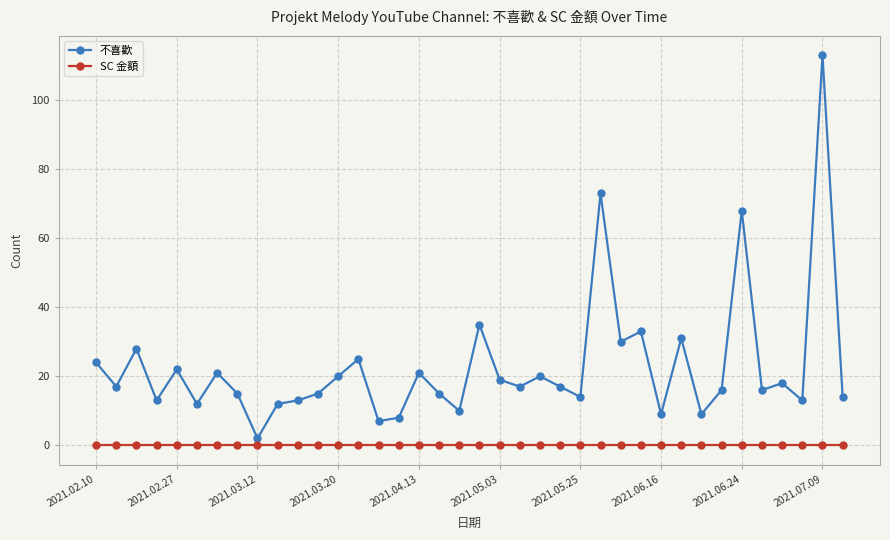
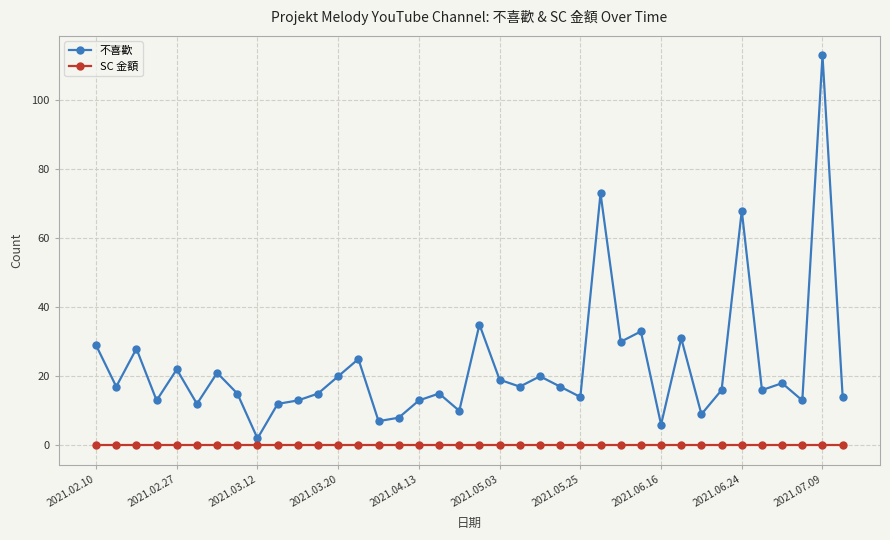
  {
    "不喜歡": {
-     "2021.02.10": 24,
+     "2021.02.10": 29,
      "2021.02.27": 22,
      "2021.03.12": 2,
      "2021.03.20": 20,
-     "2021.04.13": 21,
+     "2021.04.13": 13,
      "2021.05.03": 19,
      "2021.05.25": 14,
-     "2021.06.16": 9,
+     "2021.06.16": 6,
      "2021.06.24": 68,
      "2021.07.09": 113
    },
    "SC 金額": {
      "2021.02.10": 0,
      "2021.02.27": 0,
      "2021.03.12": 0,
      "2021.03.20": 0,
      "2021.04.13": 0,
      "2021.05.03": 0,
      "2021.05.25": 0,
      "2021.06.16": 0,
      "2021.06.24": 0,
      "2021.07.09": 0
    }
  }
